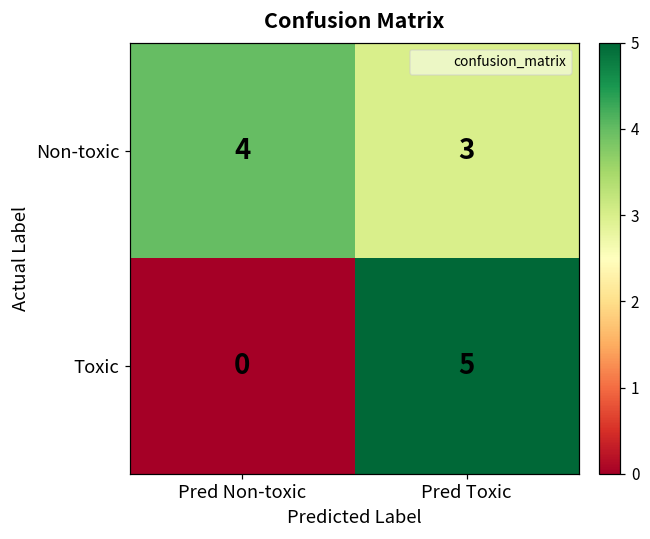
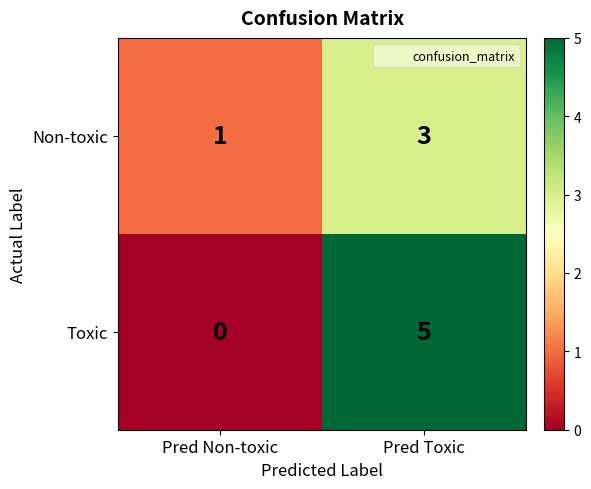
  {
    "Non-toxic": {
-     "Pred Non-toxic": 4,
+     "Pred Non-toxic": 1,
      "Pred Toxic": 3
    },
    "Toxic": {
      "Pred Non-toxic": 0,
      "Pred Toxic": 5
    }
  }
